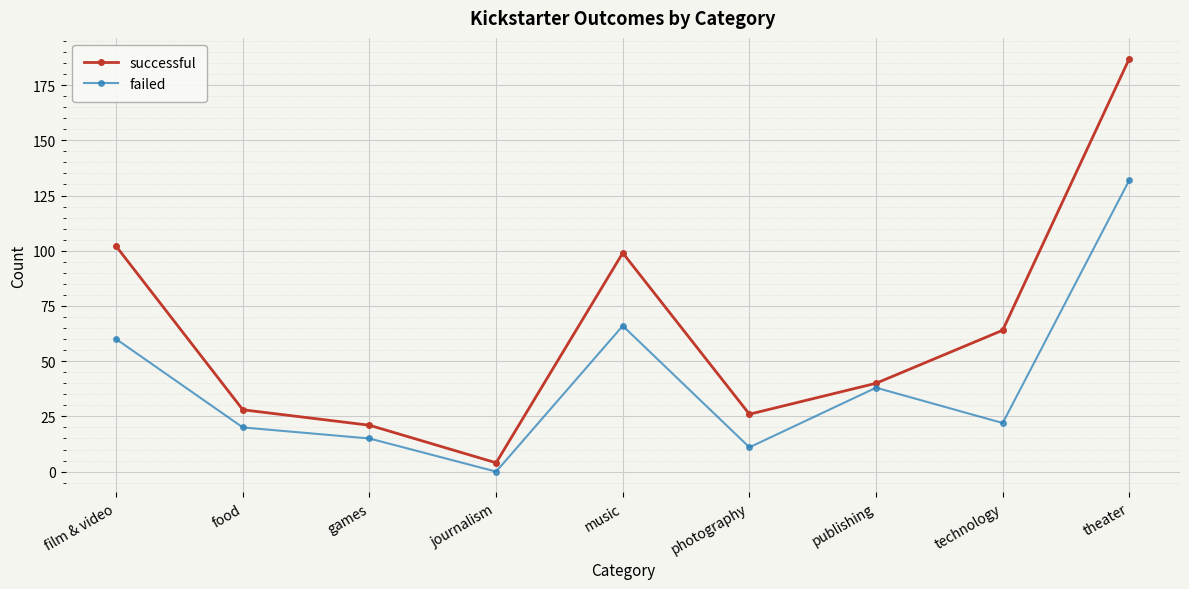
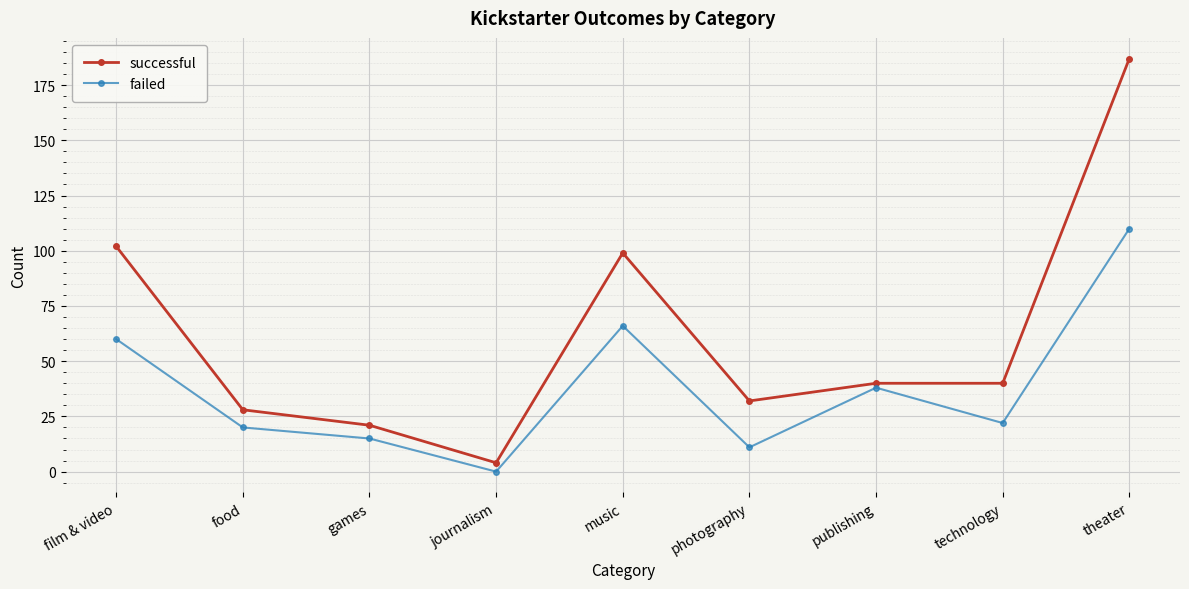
  {
    "successful": {
      "film & video": 102,
      "food": 28,
      "games": 21,
      "journalism": 4,
      "music": 99,
-     "photography": 26,
+     "photography": 32,
      "publishing": 40,
-     "technology": 64,
+     "technology": 40,
      "theater": 187
    },
    "failed": {
      "film & video": 60,
      "food": 20,
      "games": 15,
      "journalism": 0,
      "music": 66,
      "photography": 11,
      "publishing": 38,
      "technology": 22,
-     "theater": 132
+     "theater": 110
    }
  }
